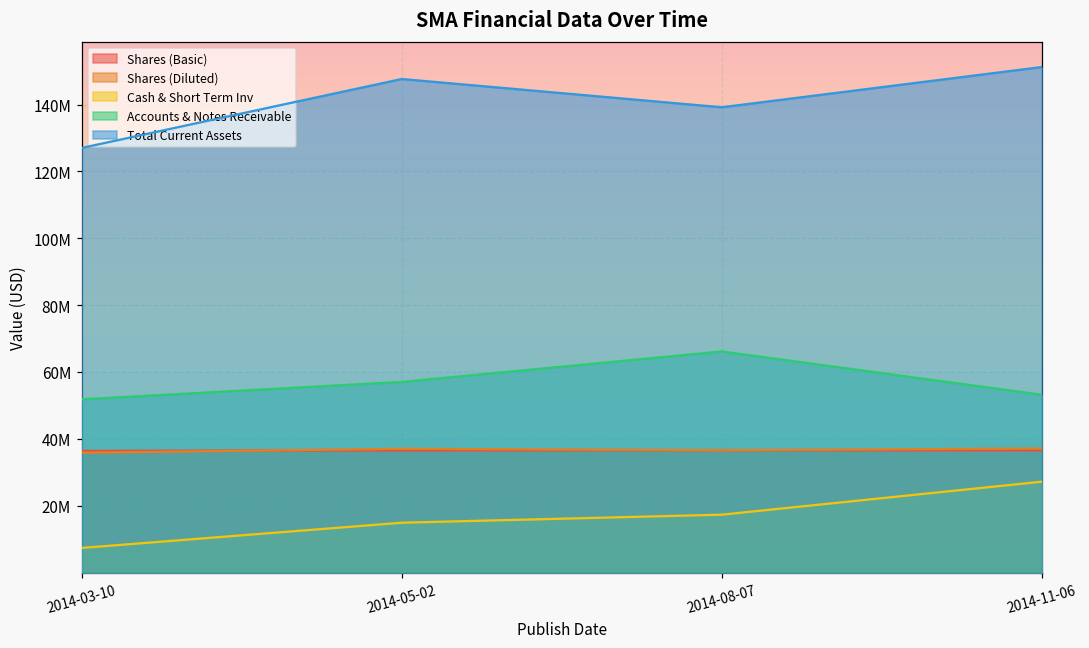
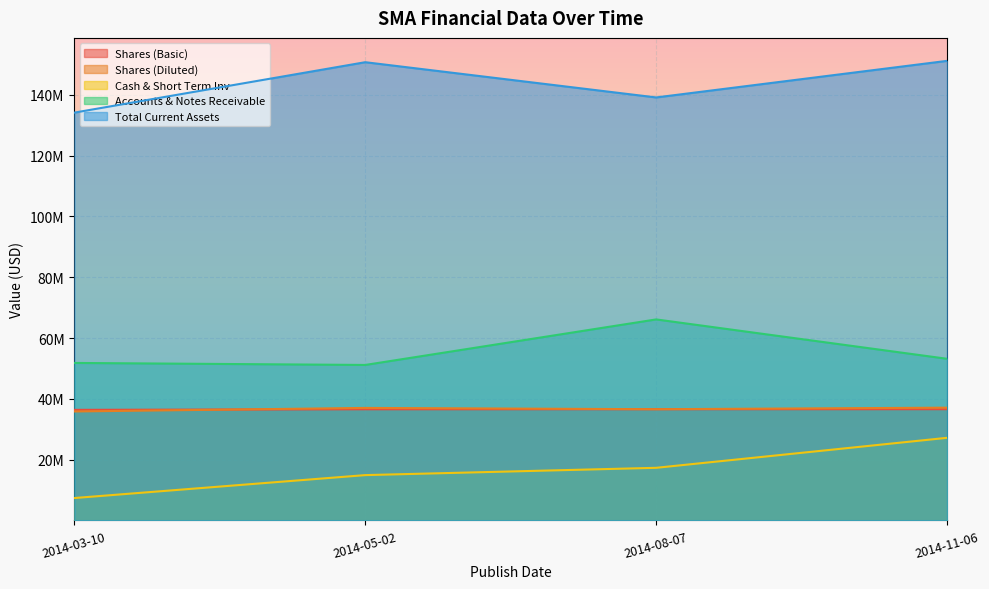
  {
    "Accounts & Notes Receivable": {
      "2014-03-10": 52000000,
-     "2014-05-02": 57000000,
+     "2014-05-02": 51000000,
      "2014-08-07": 66000000,
      "2014-11-06": 53000000
    },
    "Total Current Assets": {
-     "2014-03-10": 127000000,
-     "2014-05-02": 148000000,
+     "2014-03-10": 134000000,
+     "2014-05-02": 151000000,
      "2014-08-07": 139000000,
      "2014-11-06": 151000000
    }
  }
